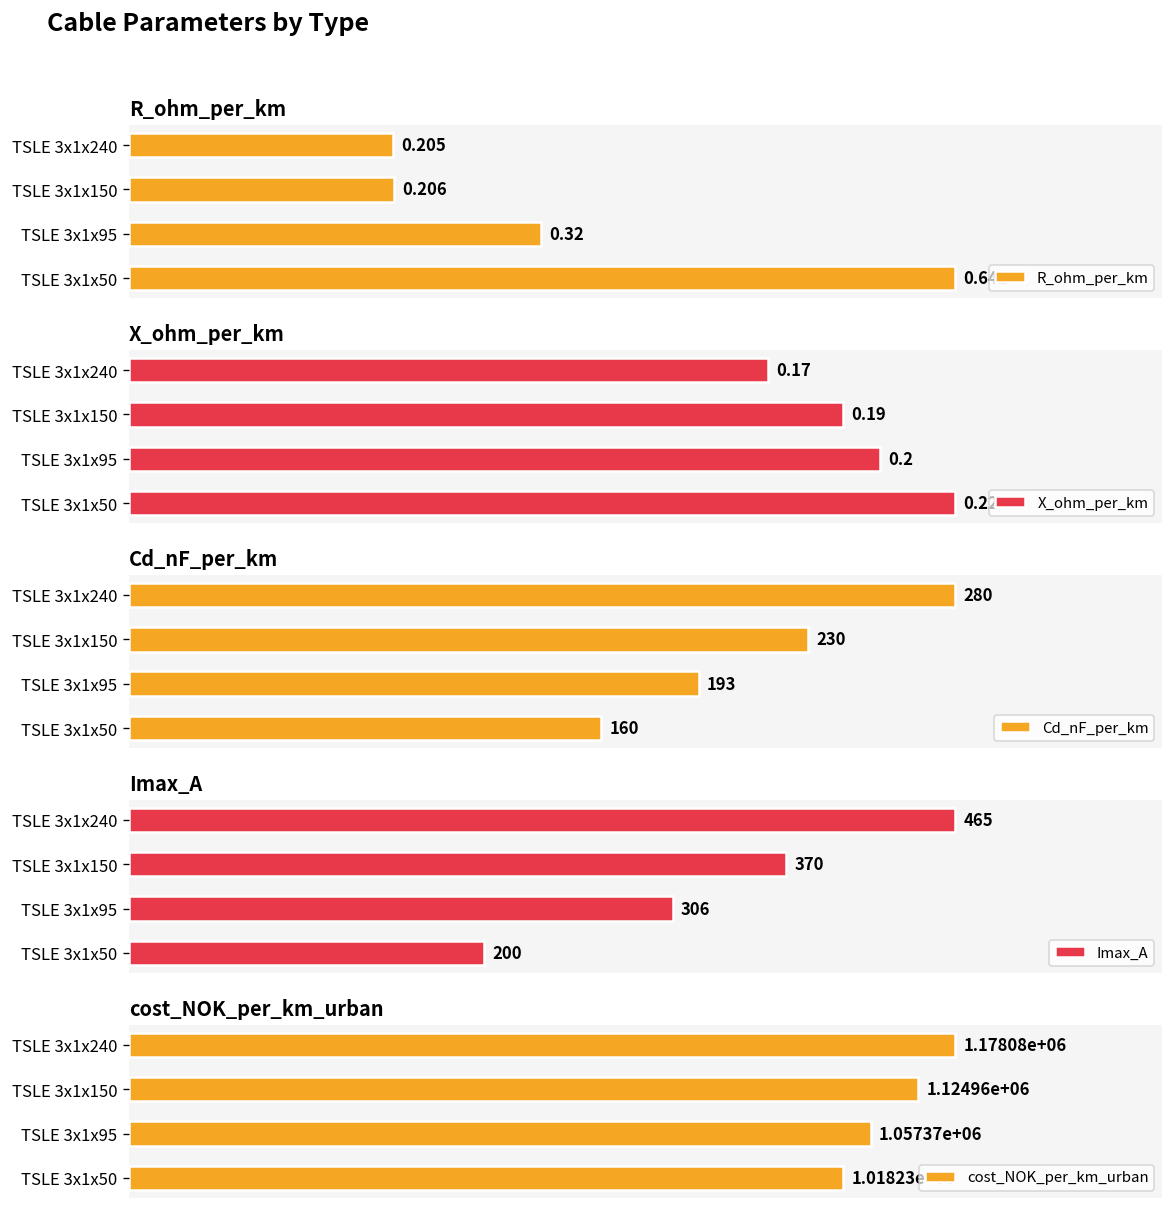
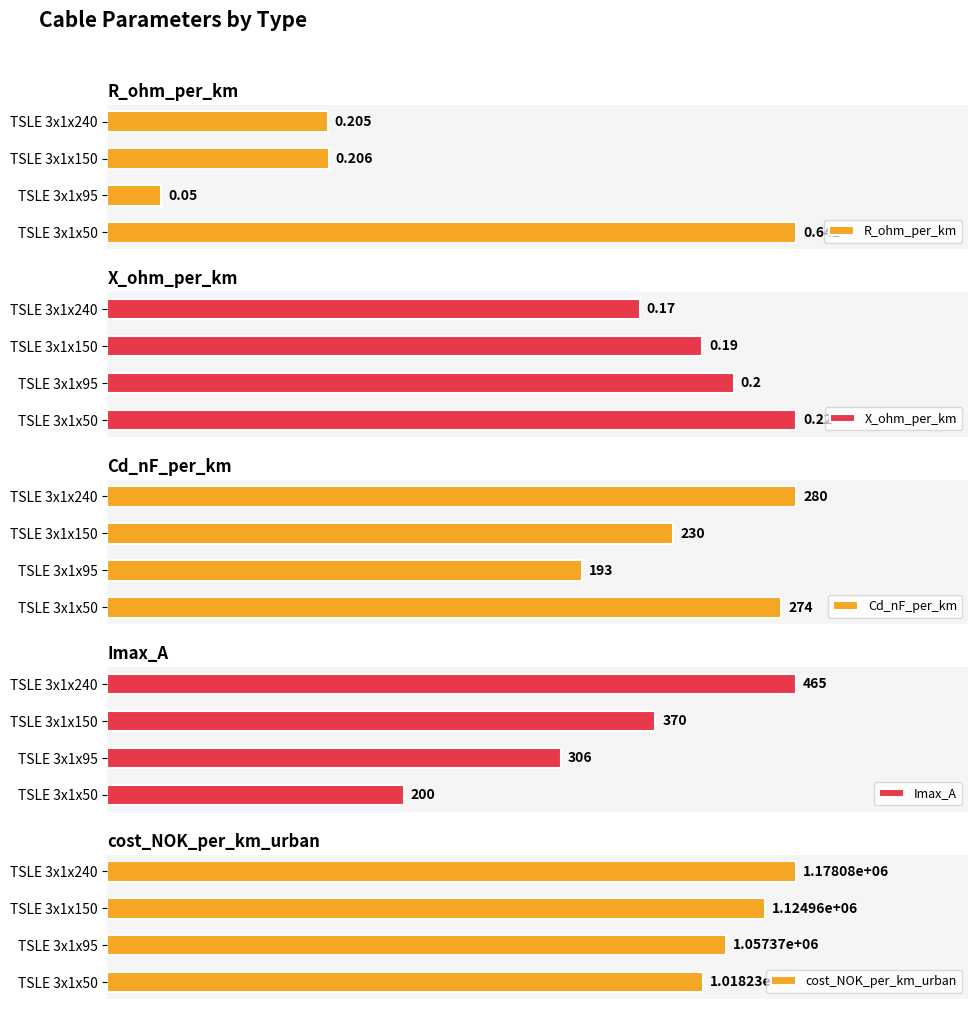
  {
    "R_ohm_per_km": {
      "TSLE 3x1x240": 0.205,
      "TSLE 3x1x150": 0.206,
-     "TSLE 3x1x95": 0.32
+     "TSLE 3x1x95": 0.05
    },
    "X_ohm_per_km": {
      "TSLE 3x1x240": 0.17,
      "TSLE 3x1x150": 0.19,
      "TSLE 3x1x95": 0.2
    },
    "Cd_nF_per_km": {
      "TSLE 3x1x240": 280,
      "TSLE 3x1x150": 230,
      "TSLE 3x1x95": 193,
-     "TSLE 3x1x50": 160
+     "TSLE 3x1x50": 274
    },
    "Imax_A": {
      "TSLE 3x1x240": 465,
      "TSLE 3x1x150": 370,
      "TSLE 3x1x95": 306,
      "TSLE 3x1x50": 200
    }
  }
